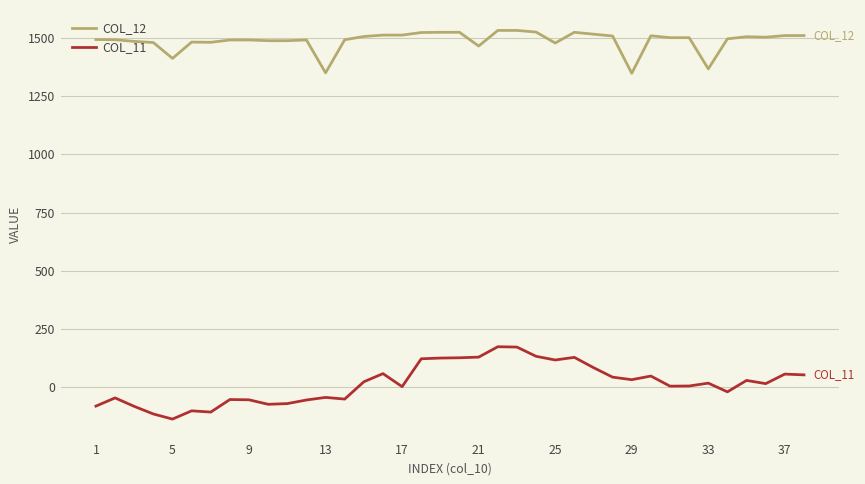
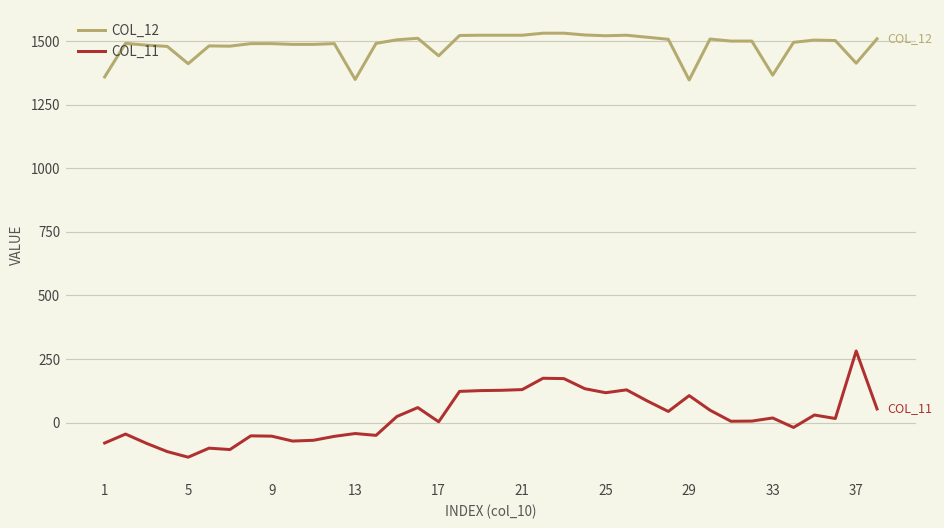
  {
    "COL_12": {
-     "1": 1490,
+     "1": 1360,
      "5": 1410,
      "9": 1490,
      "13": 1350,
-     "17": 1510,
-     "21": 1470,
-     "25": 1480,
+     "17": 1440,
+     "21": 1520,
+     "25": 1520,
      "29": 1350,
      "33": 1370,
-     "37": 1510
+     "37": 1410
    },
    "COL_11": {
      "1": -80,
      "5": -140,
      "9": -50,
      "13": -40,
      "17": 0,
      "21": 130,
      "25": 120,
-     "29": 30,
+     "29": 110,
      "33": 20,
-     "37": 60
+     "37": 280
    }
  }
